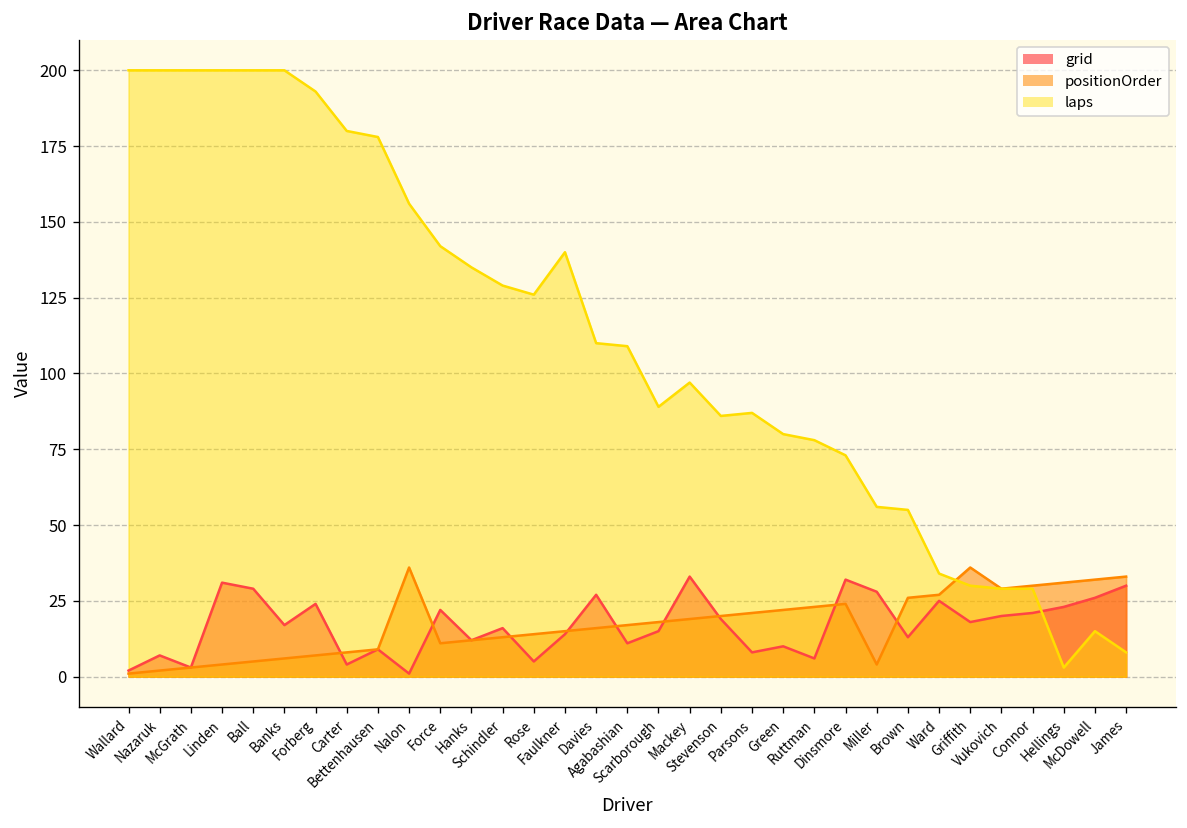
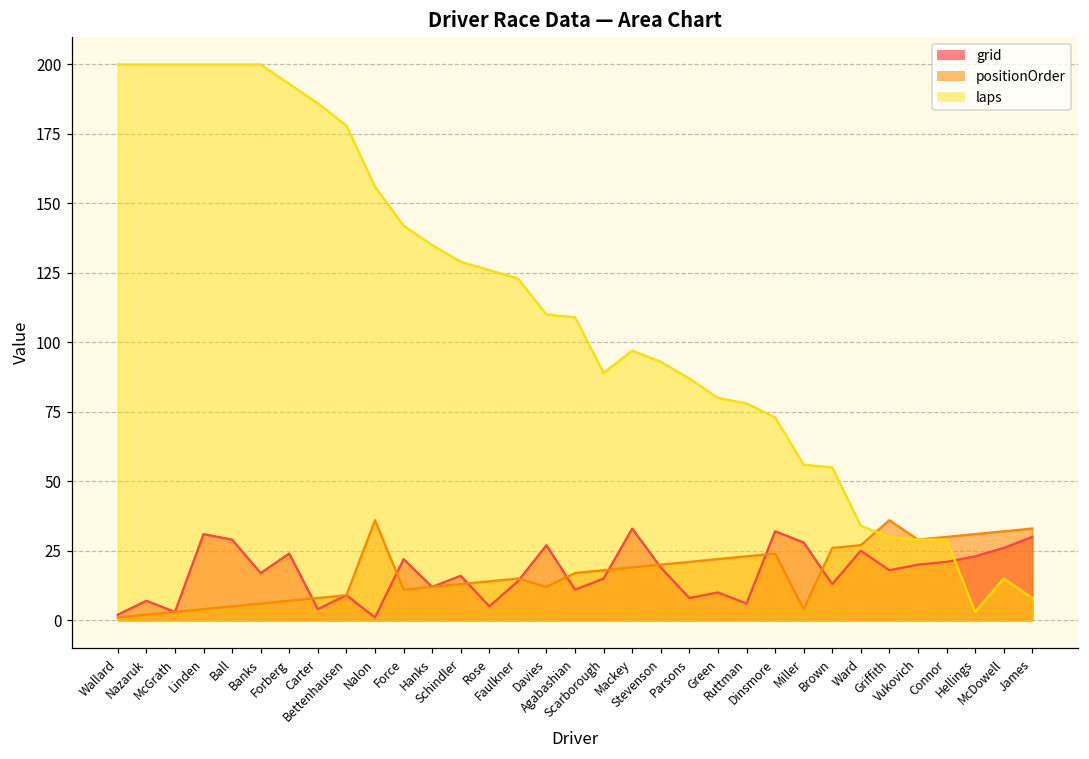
  {
    "grid": {
      "Nazaruk": 7,
      "Linden": 31,
      "Ball": 29,
      "Banks": 17,
      "Forberg": 24,
      "Carter": 4,
      "Nalon": 1,
      "Force": 22,
      "Schindler": 16,
      "Rose": 5,
      "Davies": 27,
      "Agabashian": 11,
      "Scarborough": 15,
      "Mackey": 33,
      "Stevenson": 19,
      "Parsons": 8,
      "Green": 10,
      "Ruttman": 6,
      "Dinsmore": 32,
      "Miller": 28,
      "Brown": 13,
      "Ward": 25,
      "Griffith": 18,
      "Vukovich": 20,
      "Connor": 21,
      "Hellings": 23,
      "McDowell": 26,
      "James": 30
    },
    "positionOrder": {
      "Nazaruk": 2,
      "Linden": 4,
      "Ball": 5,
      "Banks": 6,
      "Forberg": 7,
      "Carter": 8,
      "Nalon": 36,
      "Force": 11,
      "Schindler": 13,
      "Rose": 14,
-     "Davies": 16,
+     "Davies": 12,
      "Agabashian": 17,
      "Scarborough": 18,
      "Mackey": 19,
      "Stevenson": 20,
      "Parsons": 21,
      "Green": 22,
      "Ruttman": 23,
      "Dinsmore": 24,
      "Miller": 4,
      "Brown": 26,
      "Ward": 27,
      "Griffith": 36,
      "Hellings": 31,
      "McDowell": 32,
      "James": 33
    },
    "laps": {
      "Wallard": 200,
      "Nazaruk": 200,
      "McGrath": 200,
      "Linden": 200,
      "Ball": 200,
      "Banks": 200,
      "Forberg": 193,
-     "Carter": 180,
+     "Carter": 186,
      "Bettenhausen": 178,
      "Nalon": 156,
      "Force": 142,
      "Hanks": 135,
      "Schindler": 129,
      "Rose": 126,
-     "Faulkner": 140,
+     "Faulkner": 123,
      "Davies": 110,
      "Agabashian": 109,
      "Scarborough": 89,
      "Mackey": 97,
-     "Stevenson": 86,
+     "Stevenson": 93,
      "Parsons": 87,
      "Green": 80,
      "Ruttman": 78,
      "Dinsmore": 73,
      "Miller": 56,
      "Brown": 55,
      "Ward": 34,
      "Griffith": 30,
      "Hellings": 3,
      "McDowell": 15,
      "James": 8
    }
  }
